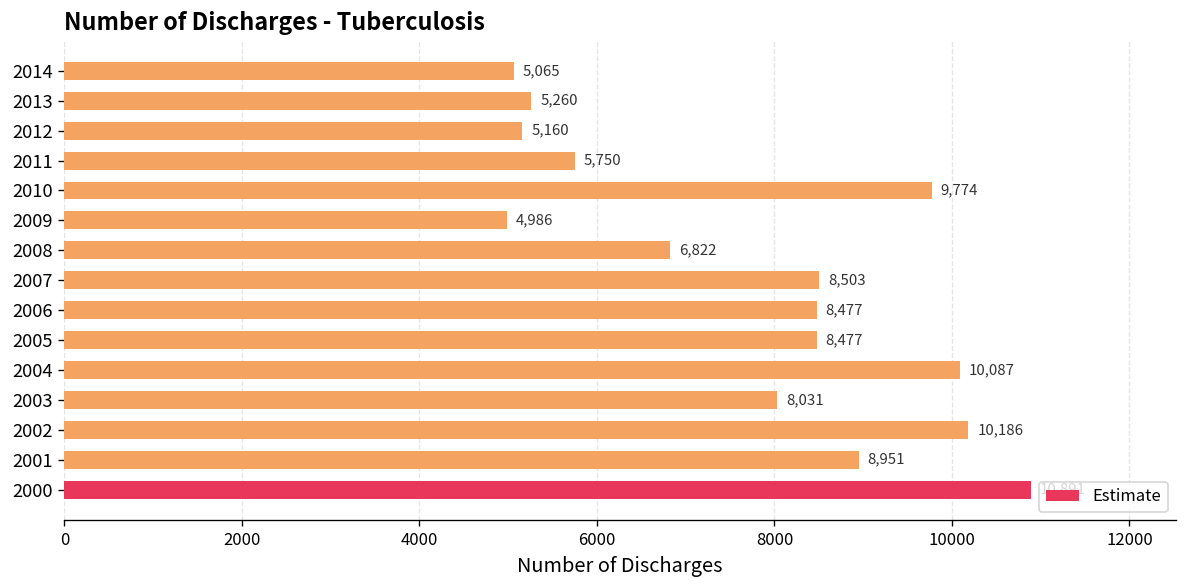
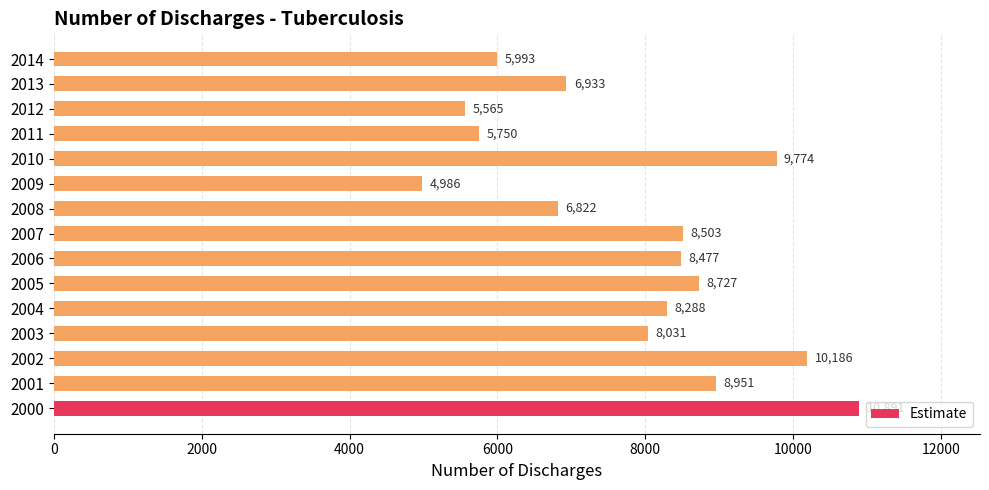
  {
-   "2014": "5,065",
-   "2013": "5,260",
-   "2012": "5,160",
+   "2014": "5,993",
+   "2013": "6,933",
+   "2012": "5,565",
    "2011": "5,750",
    "2010": "9,774",
    "2009": "4,986",
    "2008": "6,822",
    "2007": "8,503",
    "2006": "8,477",
-   "2005": "8,477",
-   "2004": "10,087",
+   "2005": "8,727",
+   "2004": "8,288",
    "2003": "8,031",
    "2002": "10,186",
    "2001": "8,951"
  }
